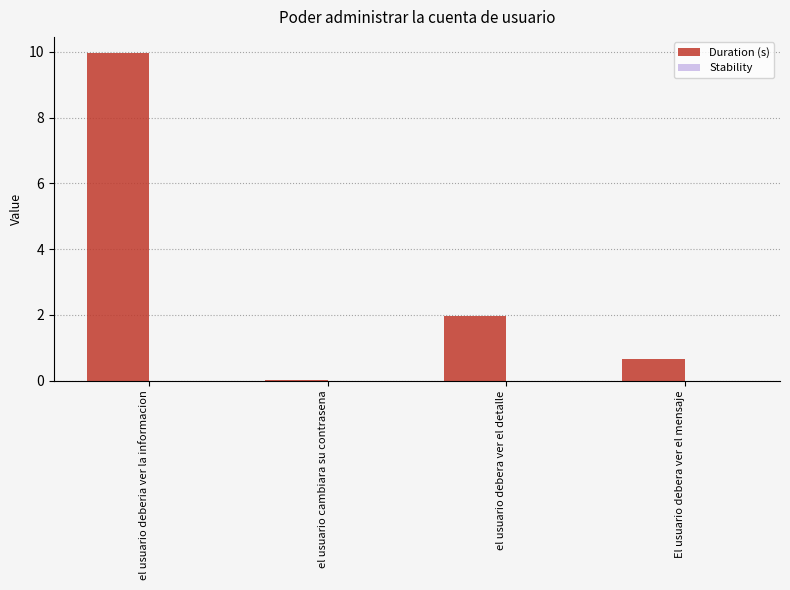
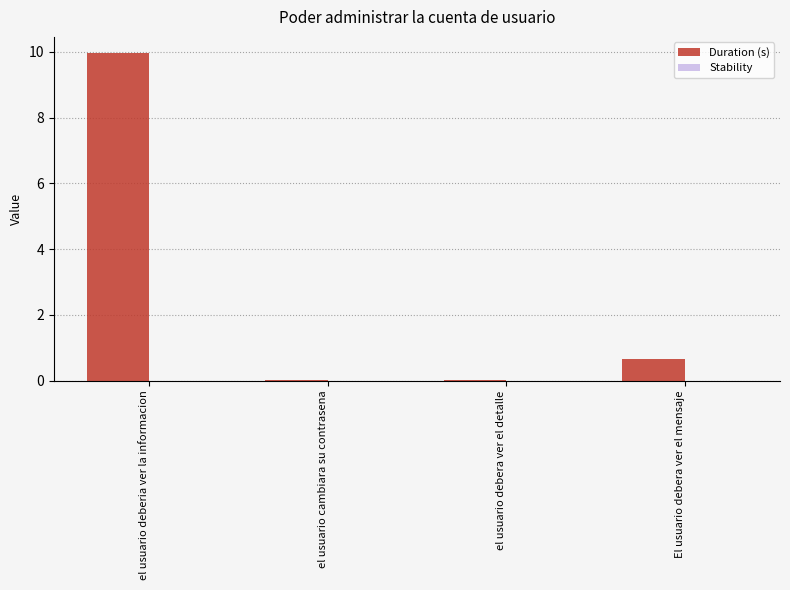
  {
    "Duration (s)": {
      "el usuario deberia ver la informacion": 10.0,
-     "el usuario debera ver el detalle": 2.0,
+     "el usuario debera ver el detalle": 0.0,
      "El usuario debera ver el mensaje": 0.7
    },
    "Stability": {
      "el usuario deberia ver la informacion": 0.0,
      "el usuario cambiara su contrasena": 0.0,
      "el usuario debera ver el detalle": 0.0,
      "El usuario debera ver el mensaje": 0.0
    }
  }
